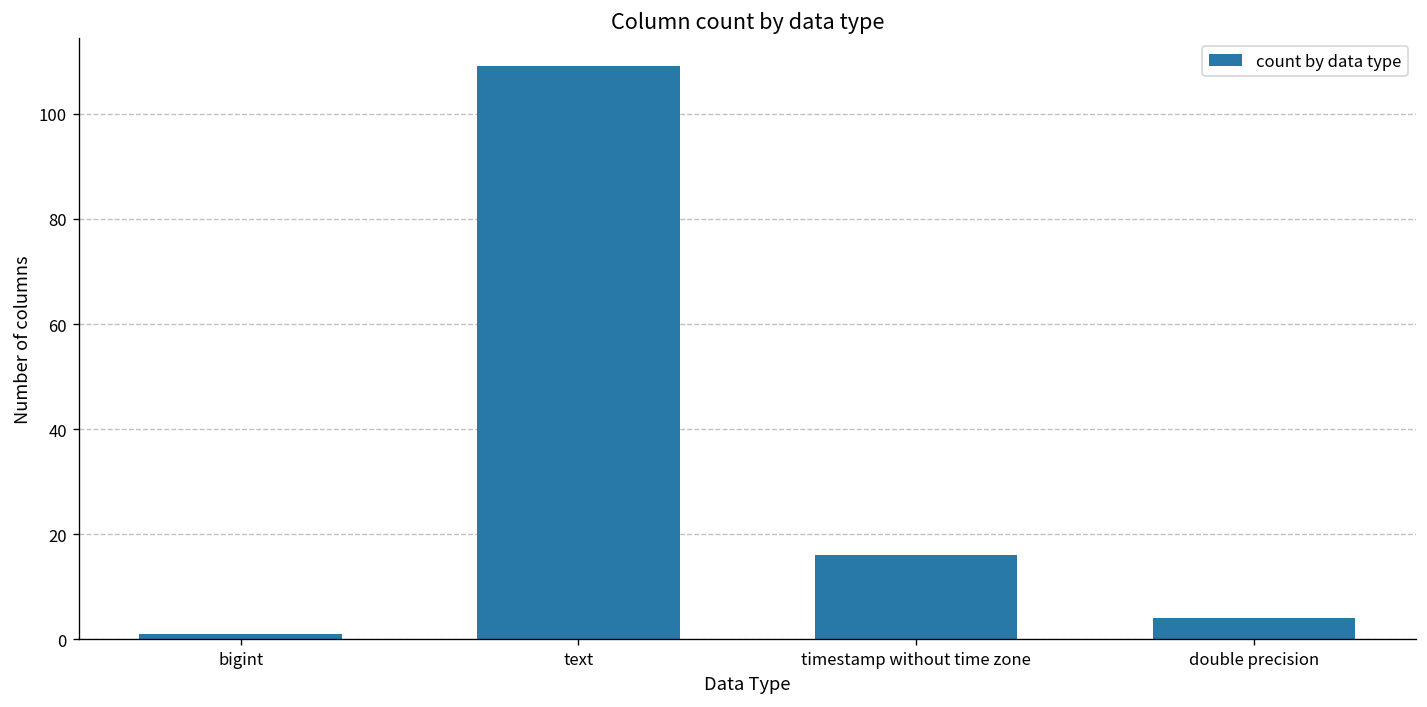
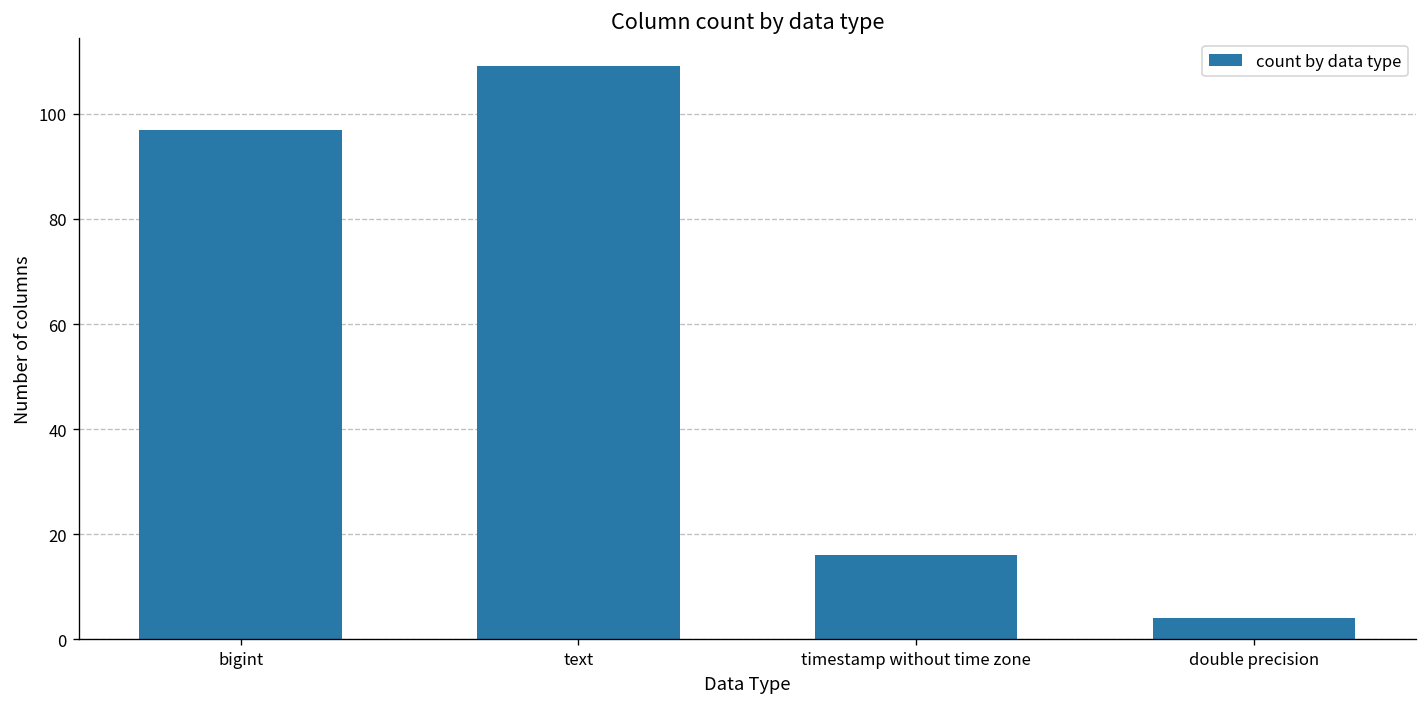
  {
-   "bigint": 1,
+   "bigint": 97,
    "text": 109,
    "timestamp without time zone": 16,
    "double precision": 4
  }
